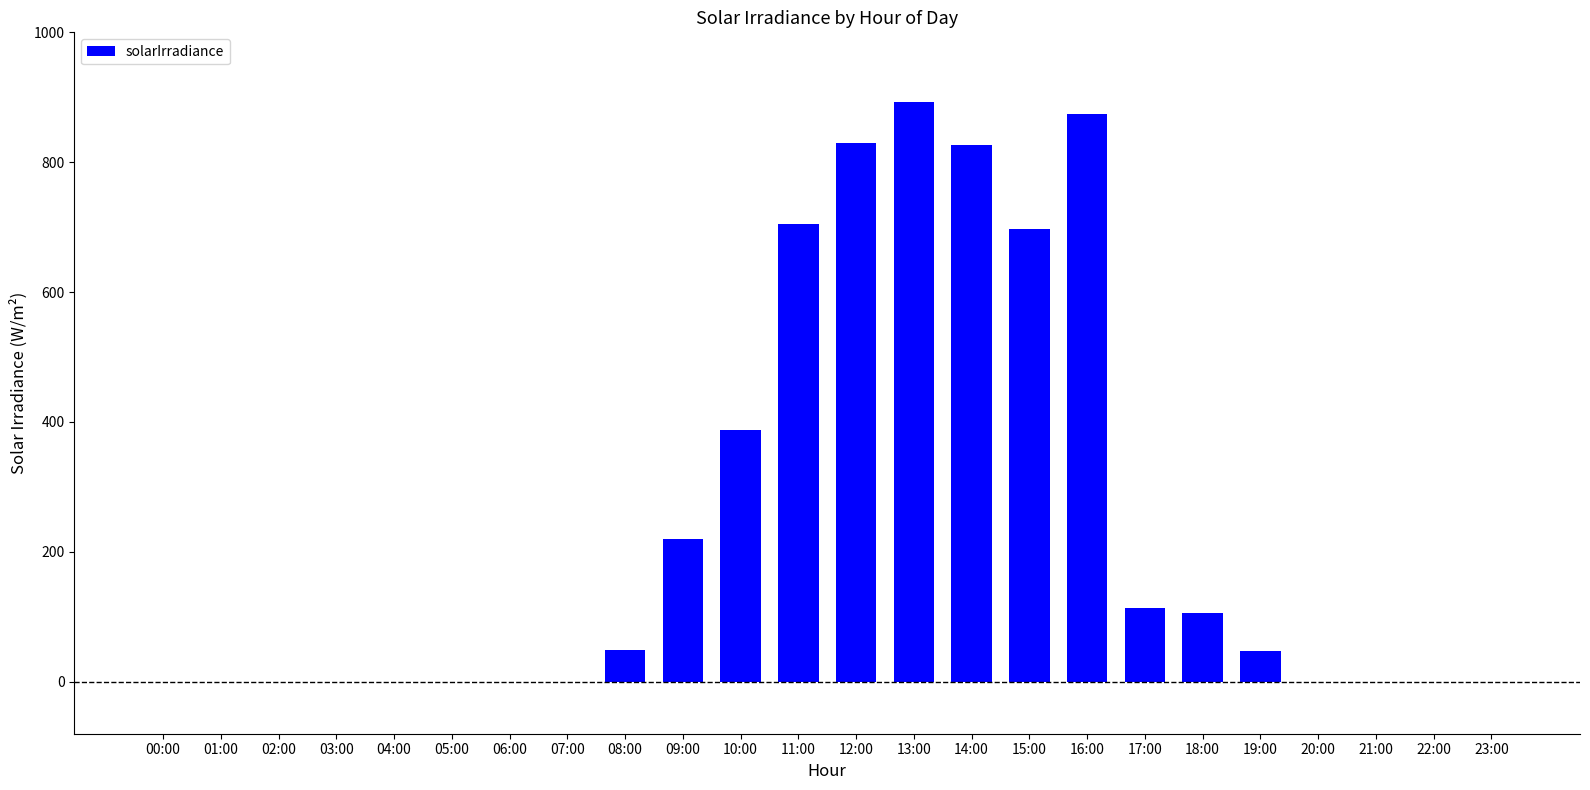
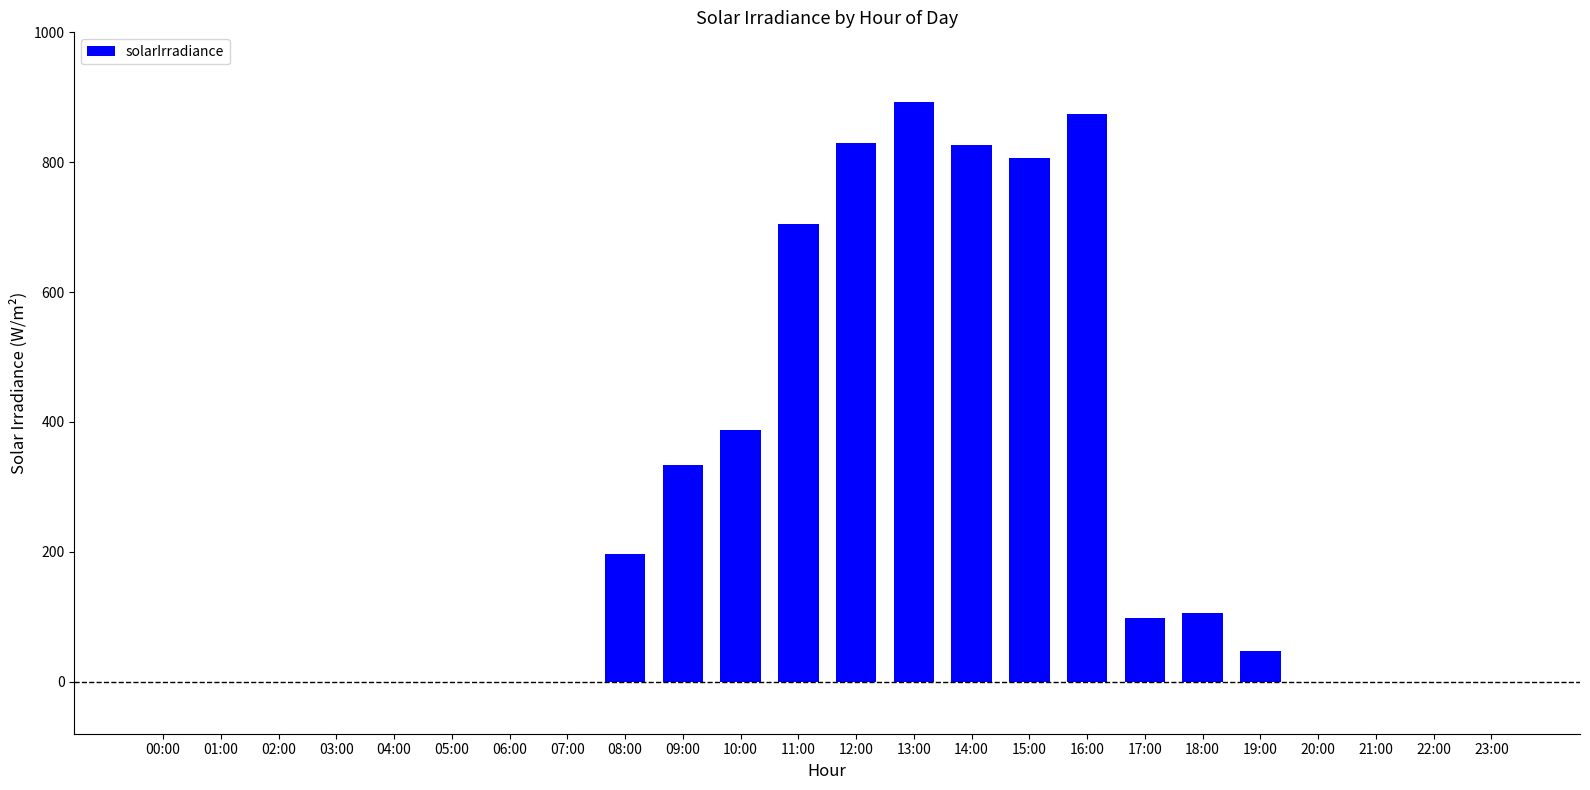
  {
    "00:00": 0,
    "01:00": 0,
    "02:00": 0,
    "03:00": 0,
    "04:00": 0,
    "05:00": 0,
    "06:00": 0,
    "07:00": 0,
-   "08:00": 50,
-   "09:00": 220,
+   "08:00": 200,
+   "09:00": 330,
    "10:00": 390,
    "11:00": 710,
    "12:00": 830,
    "13:00": 890,
    "14:00": 830,
-   "15:00": 700,
+   "15:00": 810,
    "16:00": 870,
-   "17:00": 110,
+   "17:00": 100,
    "18:00": 110,
    "19:00": 50,
    "20:00": 0,
    "21:00": 0,
    "22:00": 0,
    "23:00": 0
  }
